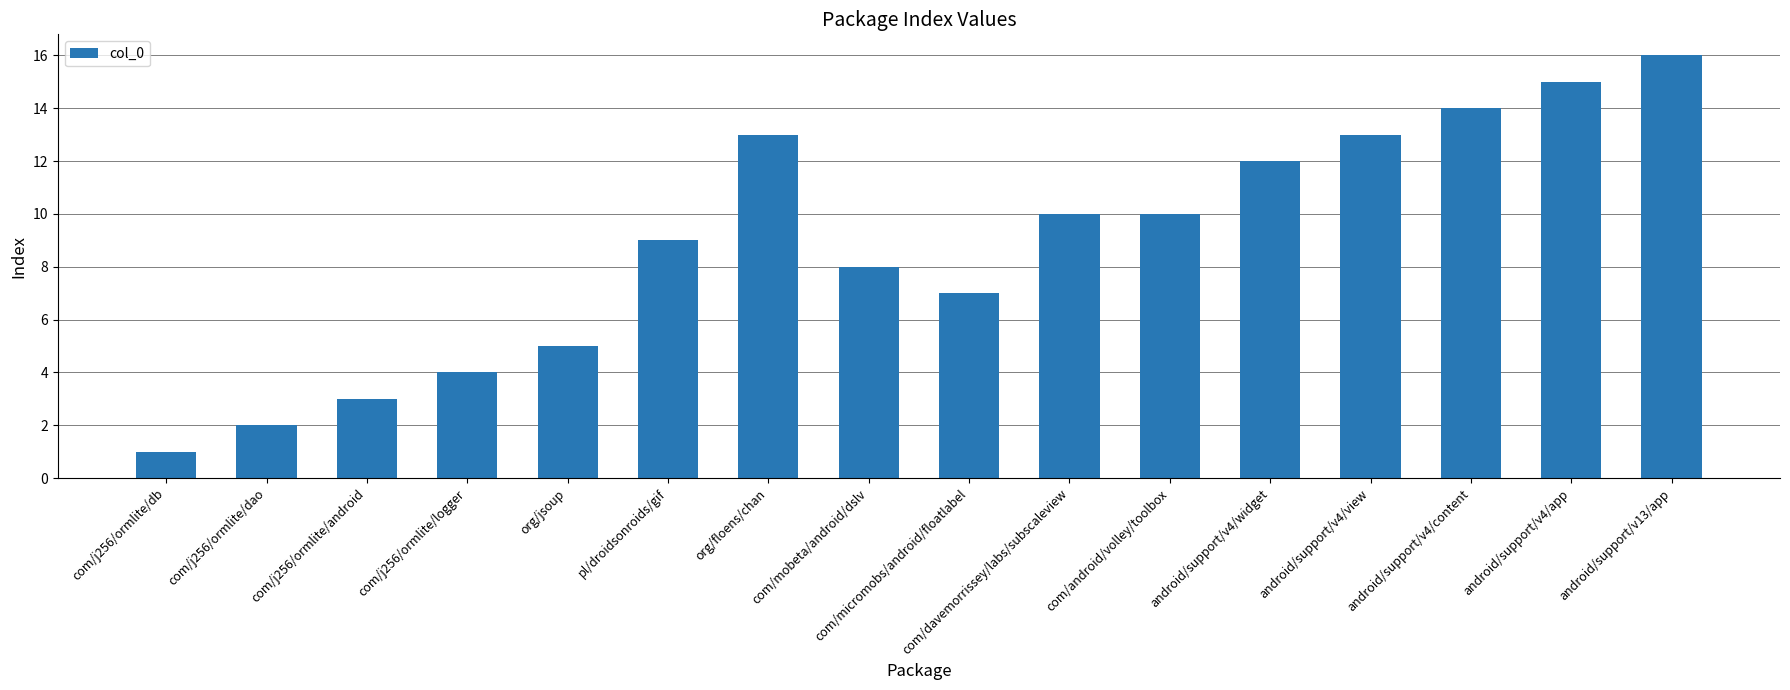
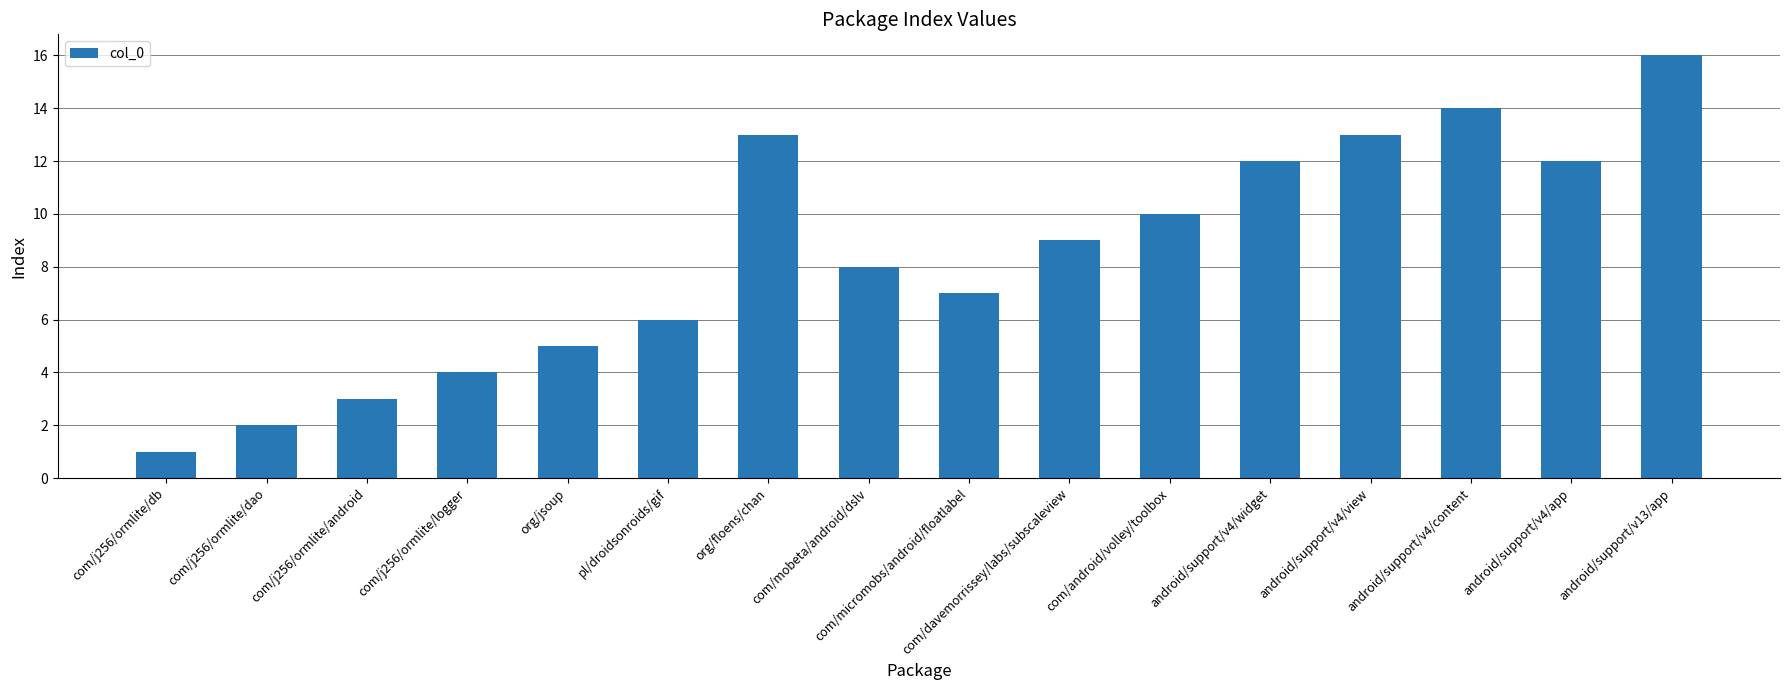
  {
    "com/j256/ormlite/db": 1,
    "com/j256/ormlite/dao": 2,
    "com/j256/ormlite/android": 3,
    "com/j256/ormlite/logger": 4,
    "org/jsoup": 5,
-   "pl/droidsonroids/gif": 9,
+   "pl/droidsonroids/gif": 6,
    "org/floens/chan": 13,
    "com/mobeta/android/dslv": 8,
    "com/micromobs/android/floatlabel": 7,
-   "com/davemorrissey/labs/subscaleview": 10,
+   "com/davemorrissey/labs/subscaleview": 9,
    "com/android/volley/toolbox": 10,
    "android/support/v4/widget": 12,
    "android/support/v4/view": 13,
    "android/support/v4/content": 14,
-   "android/support/v4/app": 15,
+   "android/support/v4/app": 12,
    "android/support/v13/app": 16
  }
